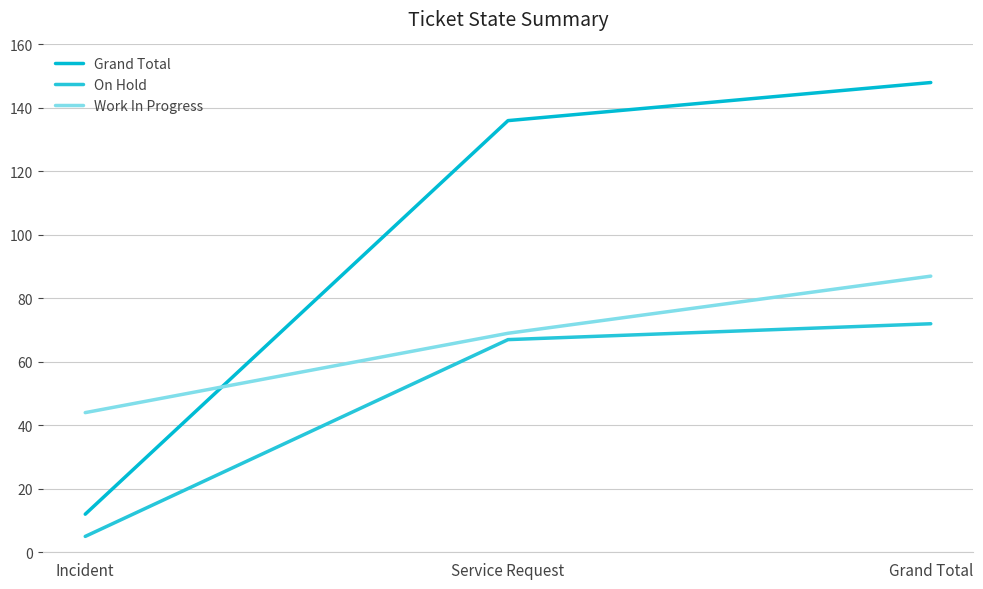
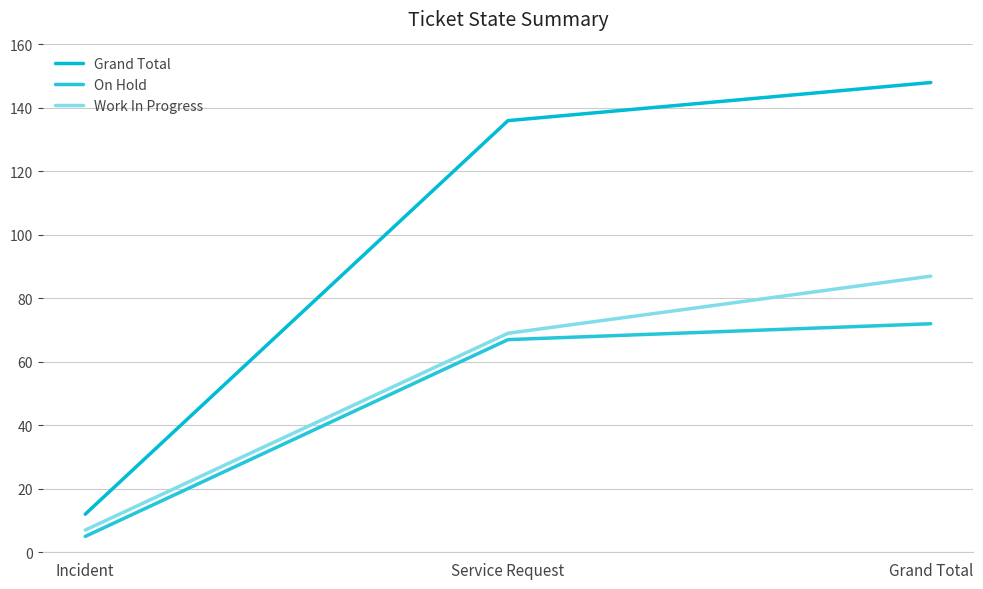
  {
    "Work In Progress": {
-     "Incident": 44,
+     "Incident": 7,
      "Service Request": 69,
      "Grand Total": 87
    }
  }
